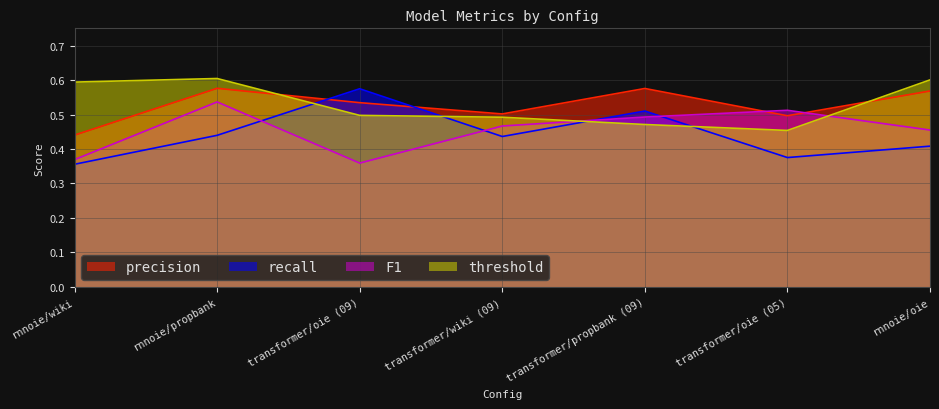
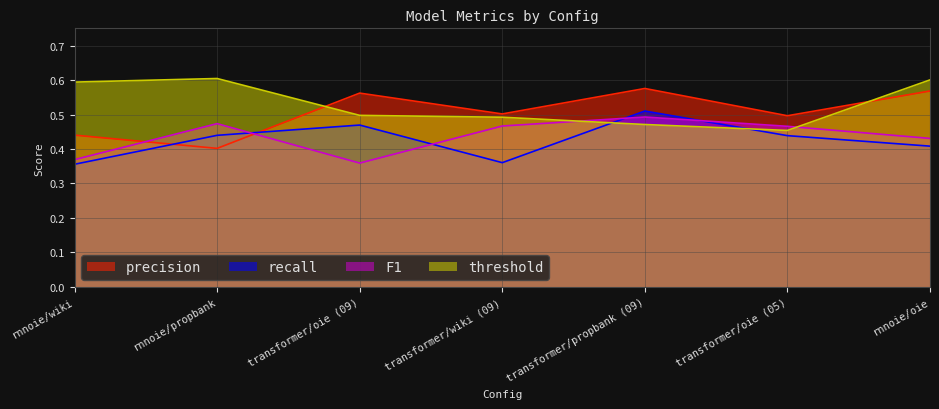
  {
    "precision": {
      "rnnoie/wiki": 0.44,
-     "rnnoie/propbank": 0.58,
-     "transformer/oie (09)": 0.53,
+     "rnnoie/propbank": 0.40,
+     "transformer/oie (09)": 0.56,
      "transformer/wiki (09)": 0.50,
      "transformer/propbank (09)": 0.58,
      "transformer/oie (05)": 0.50,
      "rnnoie/oie": 0.57
    },
    "recall": {
      "rnnoie/wiki": 0.36,
      "rnnoie/propbank": 0.44,
-     "transformer/oie (09)": 0.57,
-     "transformer/wiki (09)": 0.44,
+     "transformer/oie (09)": 0.47,
+     "transformer/wiki (09)": 0.36,
      "transformer/propbank (09)": 0.51,
-     "transformer/oie (05)": 0.38,
+     "transformer/oie (05)": 0.44,
      "rnnoie/oie": 0.41
    },
    "F1": {
      "rnnoie/wiki": 0.37,
-     "rnnoie/propbank": 0.54,
+     "rnnoie/propbank": 0.47,
      "transformer/oie (09)": 0.36,
      "transformer/wiki (09)": 0.47,
      "transformer/propbank (09)": 0.49,
-     "transformer/oie (05)": 0.51,
-     "rnnoie/oie": 0.46
+     "transformer/oie (05)": 0.47,
+     "rnnoie/oie": 0.43
    },
    "threshold": {
      "rnnoie/wiki": 0.59,
      "rnnoie/propbank": 0.60,
      "transformer/oie (09)": 0.50,
      "transformer/wiki (09)": 0.49,
      "transformer/propbank (09)": 0.47,
      "transformer/oie (05)": 0.45,
      "rnnoie/oie": 0.60
    }
  }
